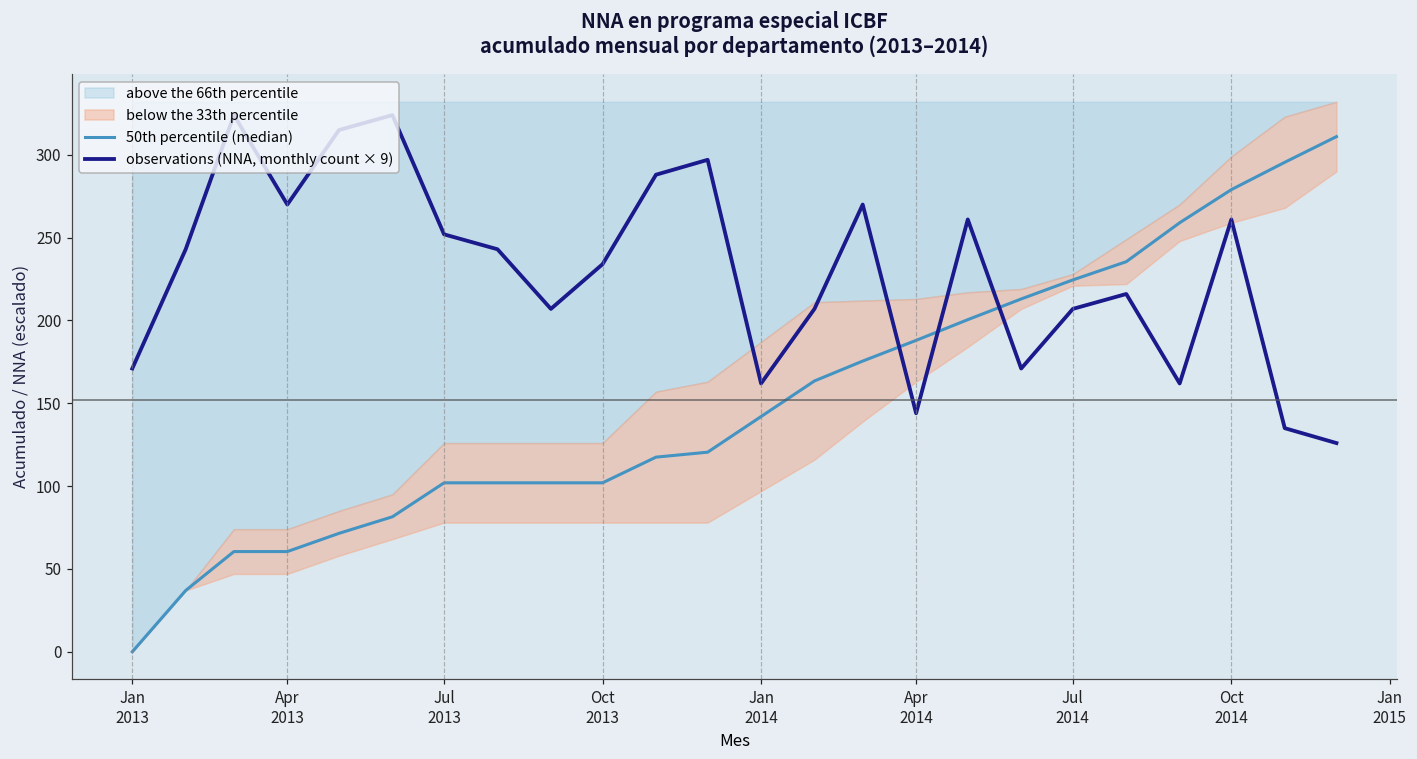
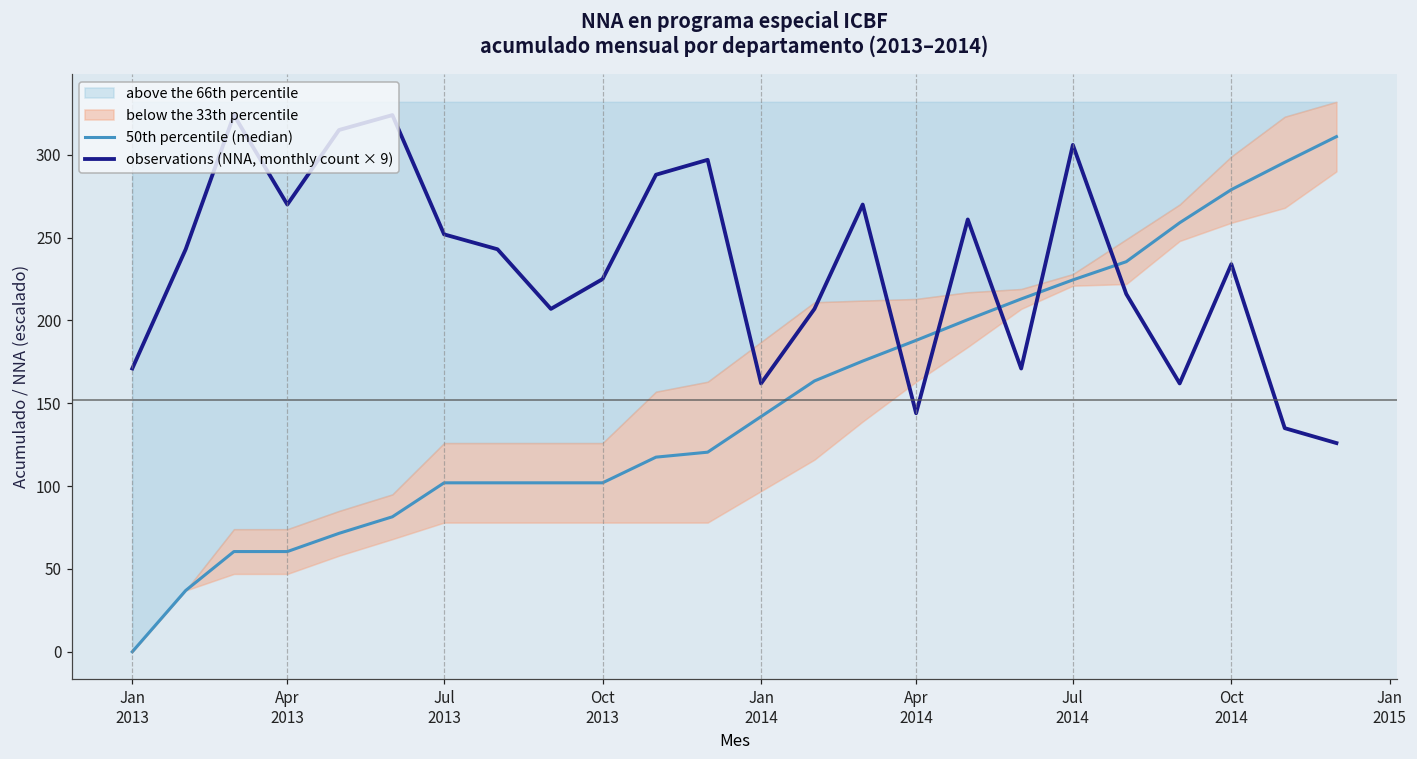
  {
    "50th percentile (median)": {
      "Apr 2013": 61,
      "Jul 2013": 102,
      "Oct 2013": 102,
      "Jan 2014": 142,
      "Apr 2014": 188,
      "Jul 2014": 225,
      "Oct 2014": 279
    },
    "observations (NNA, monthly count × 9)": {
      "Jan 2013": 171,
      "Apr 2013": 270,
      "Jul 2013": 252,
-     "Oct 2013": 234,
+     "Oct 2013": 225,
      "Jan 2014": 162,
      "Apr 2014": 144,
-     "Jul 2014": 207,
-     "Oct 2014": 261
+     "Jul 2014": 306,
+     "Oct 2014": 234
    }
  }
